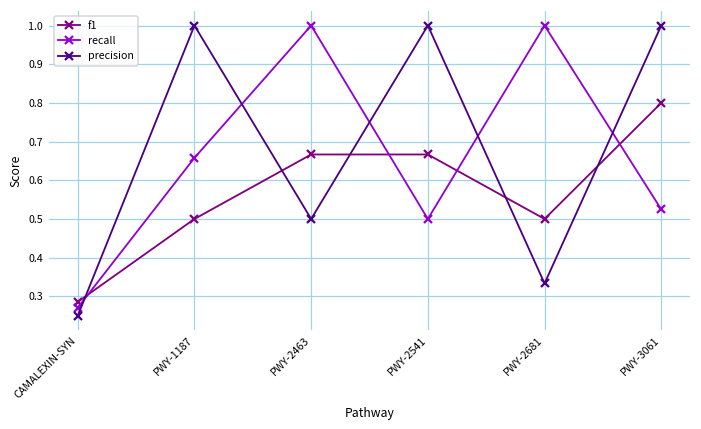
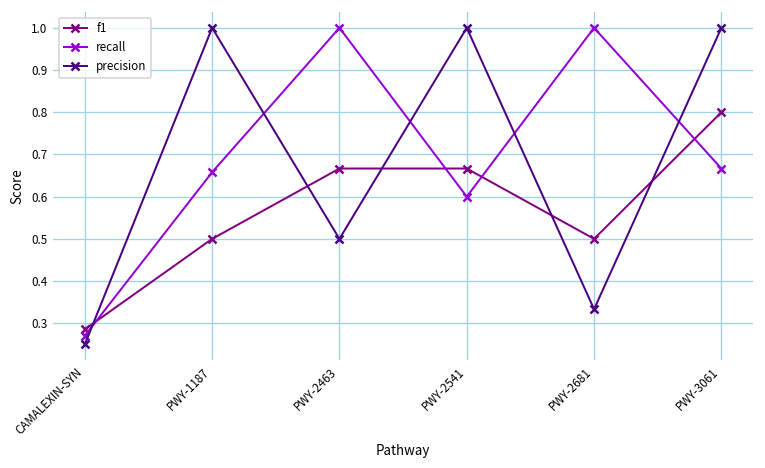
  {
    "recall": {
      "CAMALEXIN-SYN": 0.27,
      "PWY-1187": 0.66,
      "PWY-2463": 1.00,
-     "PWY-2541": 0.5,
+     "PWY-2541": 0.6,
      "PWY-2681": 1.00,
-     "PWY-3061": 0.52
+     "PWY-3061": 0.67
    }
  }
